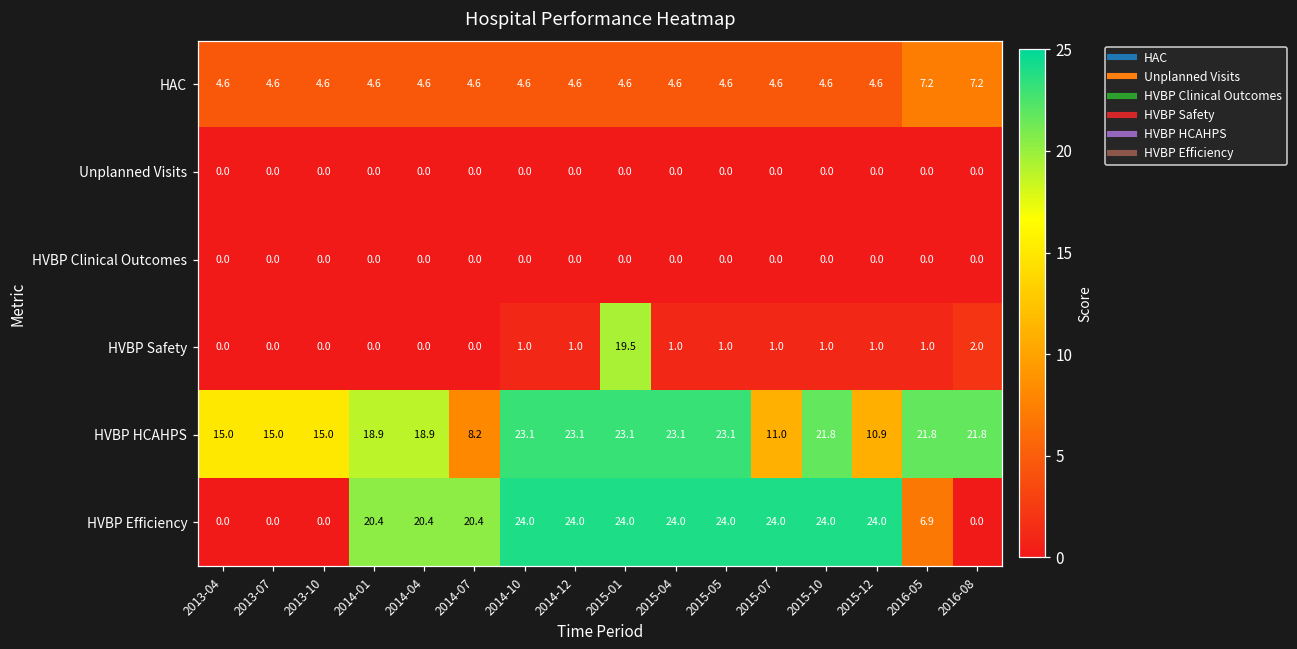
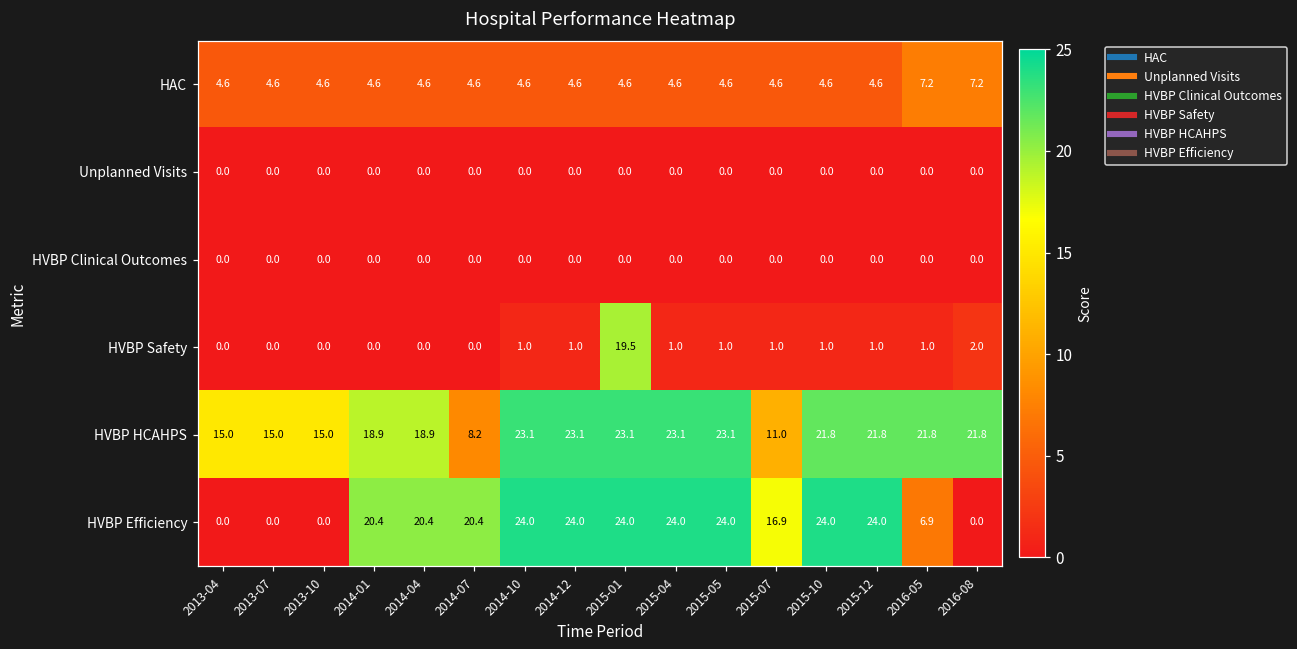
  {
    "HAC": {
      "2013-04": 4.6,
      "2013-07": 4.6,
      "2013-10": 4.6,
      "2014-01": 4.6,
      "2014-04": 4.6,
      "2014-07": 4.6,
      "2014-10": 4.6,
      "2014-12": 4.6,
      "2015-01": 4.6,
      "2015-04": 4.6,
      "2015-05": 4.6,
      "2015-07": 4.6,
      "2015-10": 4.6,
      "2015-12": 4.6,
      "2016-05": 7.2,
      "2016-08": 7.2
    },
    "Unplanned Visits": {
      "2013-04": 0.0,
      "2013-07": 0.0,
      "2013-10": 0.0,
      "2014-01": 0.0,
      "2014-04": 0.0,
      "2014-07": 0.0,
      "2014-10": 0.0,
      "2014-12": 0.0,
      "2015-01": 0.0,
      "2015-04": 0.0,
      "2015-05": 0.0,
      "2015-07": 0.0,
      "2015-10": 0.0,
      "2015-12": 0.0,
      "2016-05": 0.0,
      "2016-08": 0.0
    },
    "HVBP Clinical Outcomes": {
      "2013-04": 0.0,
      "2013-07": 0.0,
      "2013-10": 0.0,
      "2014-01": 0.0,
      "2014-04": 0.0,
      "2014-07": 0.0,
      "2014-10": 0.0,
      "2014-12": 0.0,
      "2015-01": 0.0,
      "2015-04": 0.0,
      "2015-05": 0.0,
      "2015-07": 0.0,
      "2015-10": 0.0,
      "2015-12": 0.0,
      "2016-05": 0.0,
      "2016-08": 0.0
    },
    "HVBP Safety": {
      "2013-04": 0.0,
      "2013-07": 0.0,
      "2013-10": 0.0,
      "2014-01": 0.0,
      "2014-04": 0.0,
      "2014-07": 0.0,
      "2014-10": 1.0,
      "2014-12": 1.0,
      "2015-01": 19.5,
      "2015-04": 1.0,
      "2015-05": 1.0,
      "2015-07": 1.0,
      "2015-10": 1.0,
      "2015-12": 1.0,
      "2016-05": 1.0,
      "2016-08": 2.0
    },
    "HVBP HCAHPS": {
      "2013-04": 15.0,
      "2013-07": 15.0,
      "2013-10": 15.0,
      "2014-01": 18.9,
      "2014-04": 18.9,
      "2014-07": 8.2,
      "2014-10": 23.1,
      "2014-12": 23.1,
      "2015-01": 23.1,
      "2015-04": 23.1,
      "2015-05": 23.1,
      "2015-07": 11.0,
      "2015-10": 21.8,
-     "2015-12": 10.9,
+     "2015-12": 21.8,
      "2016-05": 21.8,
      "2016-08": 21.8
    },
    "HVBP Efficiency": {
      "2013-04": 0.0,
      "2013-07": 0.0,
      "2013-10": 0.0,
      "2014-01": 20.4,
      "2014-04": 20.4,
      "2014-07": 20.4,
      "2014-10": 24.0,
      "2014-12": 24.0,
      "2015-01": 24.0,
      "2015-04": 24.0,
      "2015-05": 24.0,
-     "2015-07": 24.0,
+     "2015-07": 16.9,
      "2015-10": 24.0,
      "2015-12": 24.0,
      "2016-05": 6.9,
      "2016-08": 0.0
    }
  }
